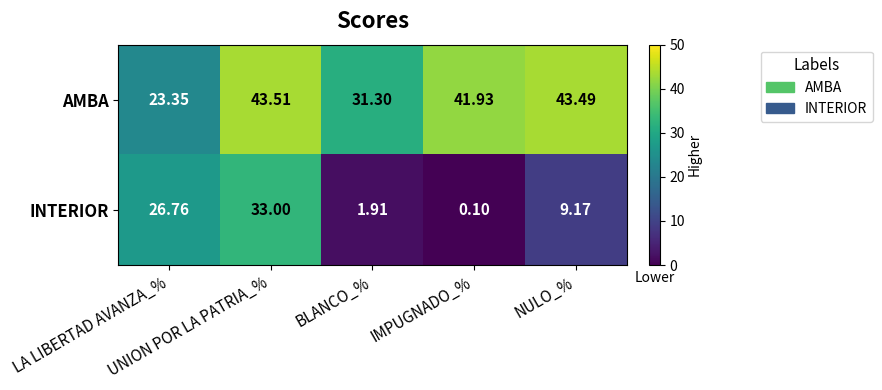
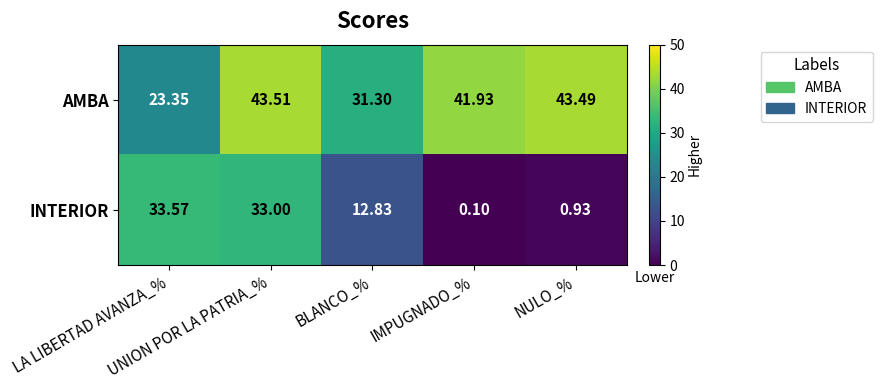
  {
    "AMBA": {
      "LA LIBERTAD AVANZA_%": 23.35,
      "UNION POR LA PATRIA_%": 43.51,
      "BLANCO_%": 31.30,
      "IMPUGNADO_%": 41.93,
      "NULO_%": 43.49
    },
    "INTERIOR": {
-     "LA LIBERTAD AVANZA_%": 26.76,
+     "LA LIBERTAD AVANZA_%": 33.57,
      "UNION POR LA PATRIA_%": 33.00,
-     "BLANCO_%": 1.91,
+     "BLANCO_%": 12.83,
      "IMPUGNADO_%": 0.10,
-     "NULO_%": 9.17
+     "NULO_%": 0.93
    }
  }
